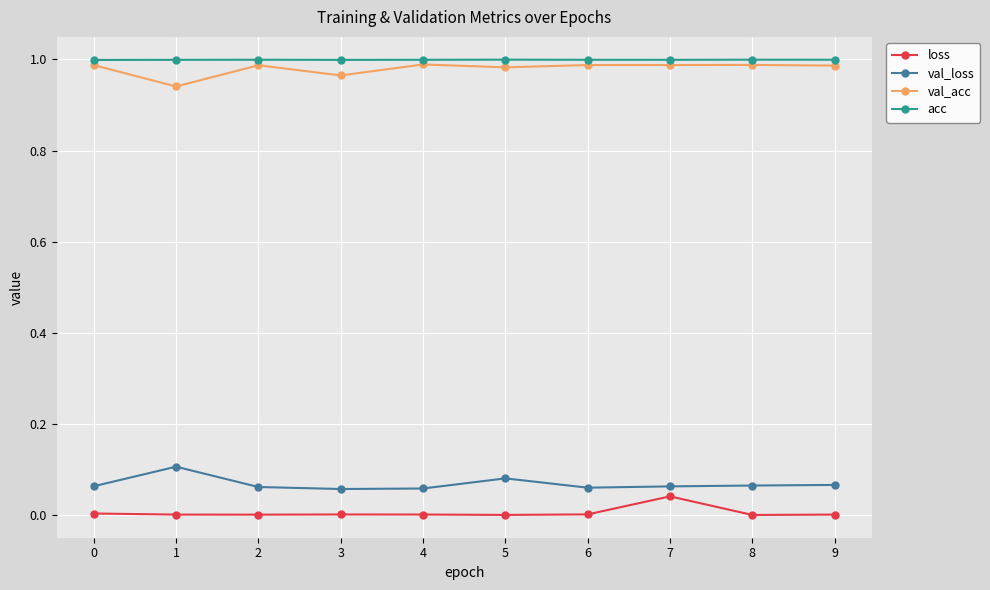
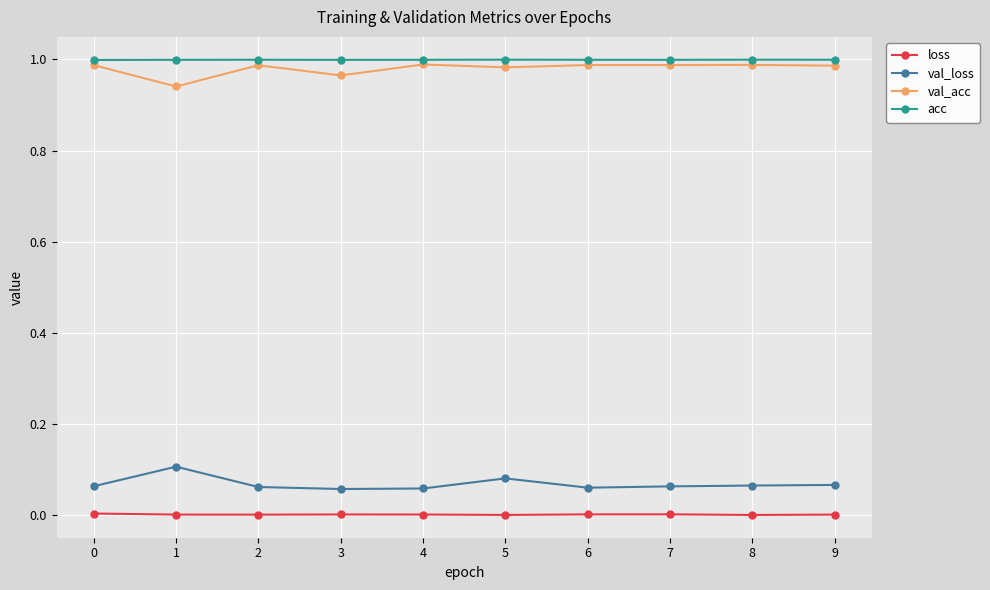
  {
    "loss": {
      "0": 0.00,
      "1": 0.00,
      "2": 0.00,
      "3": 0.00,
      "4": 0.00,
      "5": 0.00,
      "6": 0.00,
-     "7": 0.04,
+     "7": 0.00,
      "8": 0.00,
      "9": 0.00
    },
    "val_acc": {
      "0": 0.99,
      "1": 0.94,
      "2": 0.99,
      "3": 0.97,
      "4": 0.99,
      "5": 0.98,
      "6": 0.99,
      "7": 0.99,
      "8": 0.99,
      "9": 0.99
    }
  }
